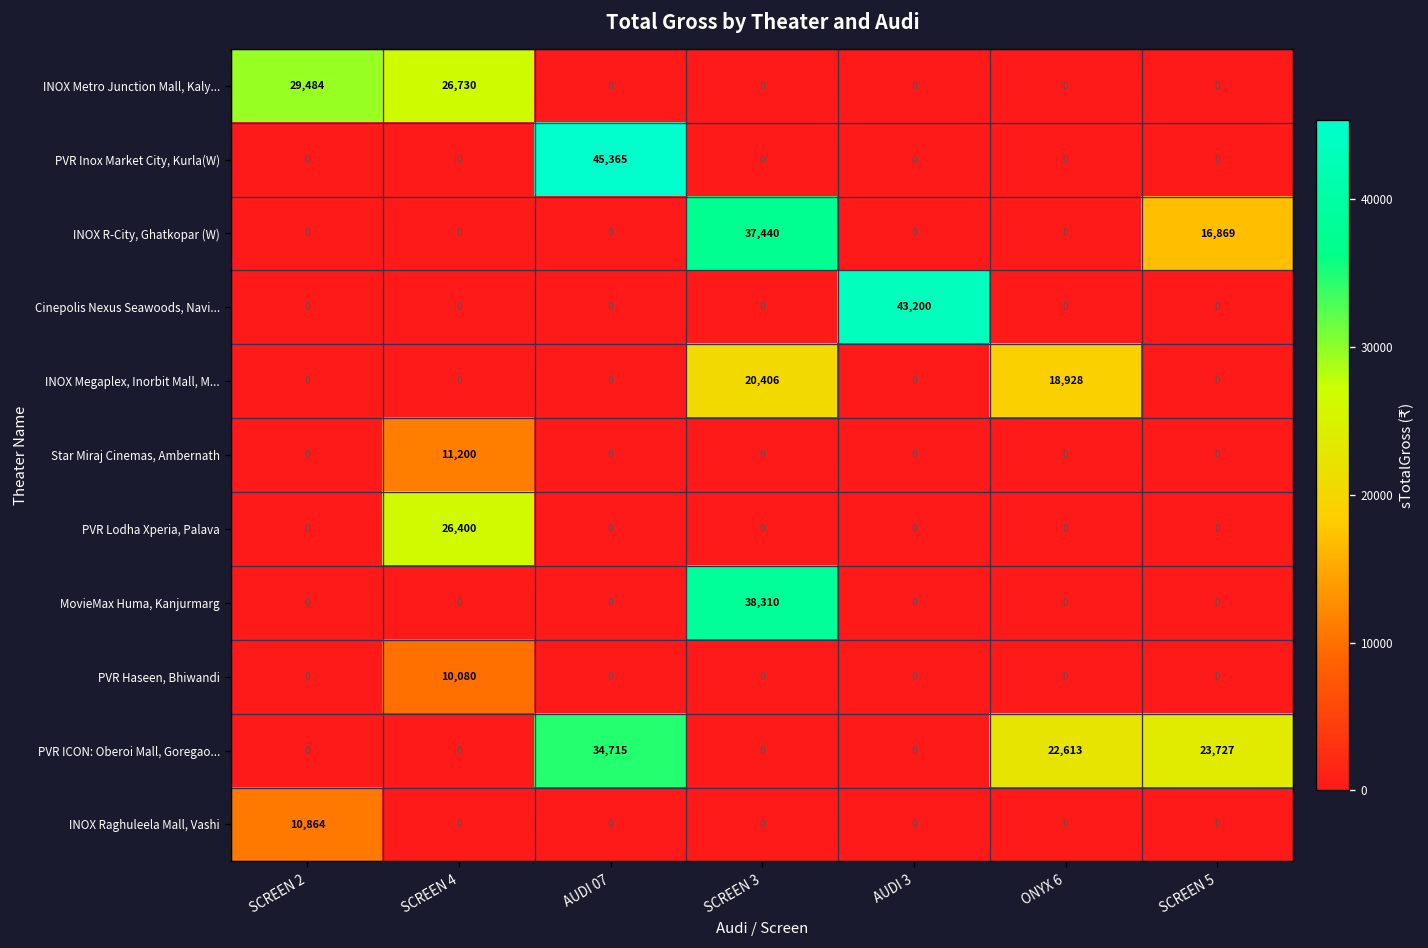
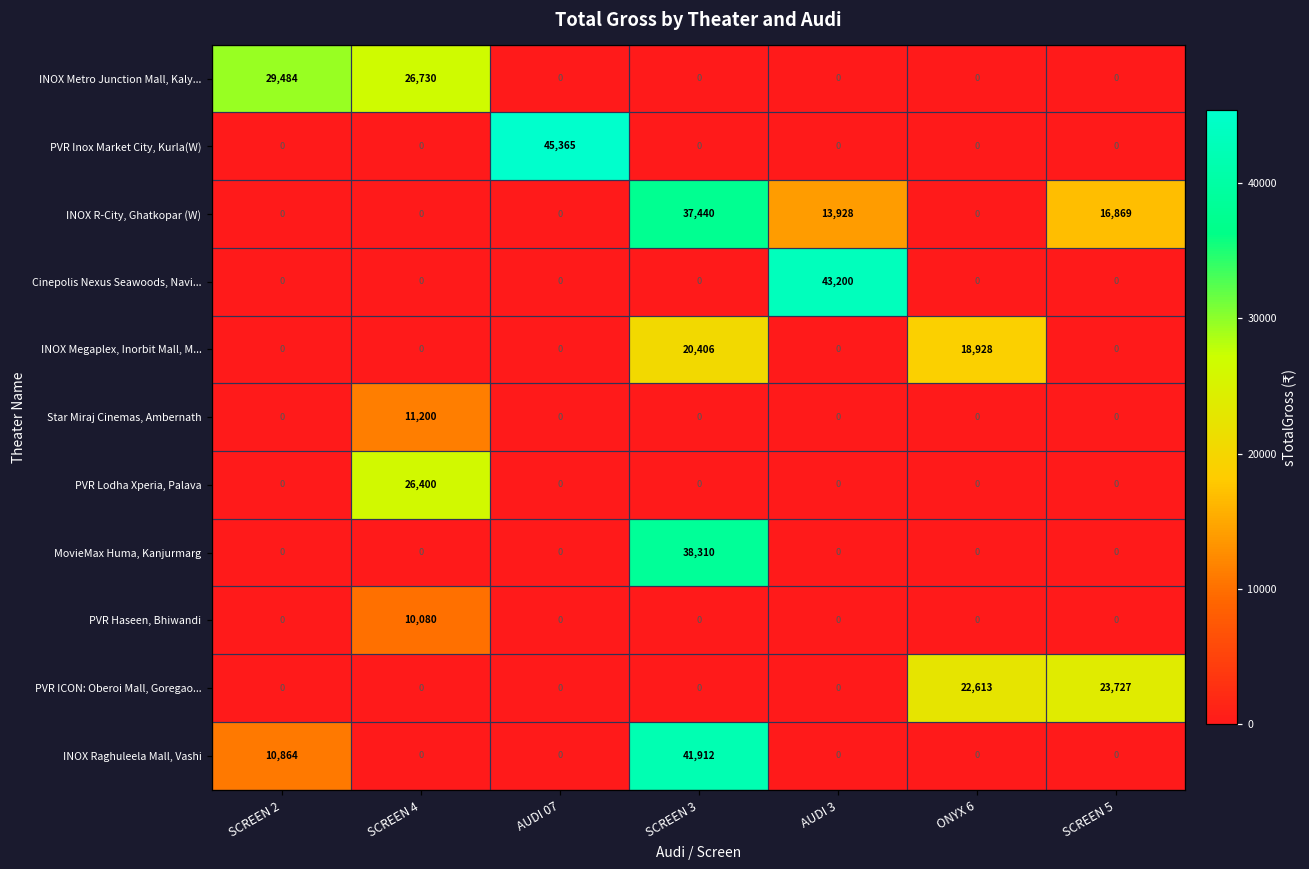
  {
    "INOX Metro Junction Mall, Kaly...": {
      "SCREEN 2": "29,484",
      "SCREEN 4": "26,730",
      "AUDI 07": "0",
      "SCREEN 3": "0",
      "AUDI 3": "0",
      "ONYX 6": "0",
      "SCREEN 5": "0"
    },
    "PVR Inox Market City, Kurla(W)": {
      "SCREEN 2": "0",
      "SCREEN 4": "0",
      "AUDI 07": "45,365",
      "SCREEN 3": "0",
      "AUDI 3": "0",
      "ONYX 6": "0",
      "SCREEN 5": "0"
    },
    "INOX R-City, Ghatkopar (W)": {
      "SCREEN 2": "0",
      "SCREEN 4": "0",
      "AUDI 07": "0",
      "SCREEN 3": "37,440",
-     "AUDI 3": "0",
+     "AUDI 3": "13,928",
      "ONYX 6": "0",
      "SCREEN 5": "16,869"
    },
    "Cinepolis Nexus Seawoods, Navi...": {
      "SCREEN 2": "0",
      "SCREEN 4": "0",
      "AUDI 07": "0",
      "SCREEN 3": "0",
      "AUDI 3": "43,200",
      "ONYX 6": "0",
      "SCREEN 5": "0"
    },
    "INOX Megaplex, Inorbit Mall, M...": {
      "SCREEN 2": "0",
      "SCREEN 4": "0",
      "AUDI 07": "0",
      "SCREEN 3": "20,406",
      "AUDI 3": "0",
      "ONYX 6": "18,928",
      "SCREEN 5": "0"
    },
    "Star Miraj Cinemas, Ambernath": {
      "SCREEN 2": "0",
      "SCREEN 4": "11,200",
      "AUDI 07": "0",
      "SCREEN 3": "0",
      "AUDI 3": "0",
      "ONYX 6": "0",
      "SCREEN 5": "0"
    },
    "PVR Lodha Xperia, Palava": {
      "SCREEN 2": "0",
      "SCREEN 4": "26,400",
      "AUDI 07": "0",
      "SCREEN 3": "0",
      "AUDI 3": "0",
      "ONYX 6": "0",
      "SCREEN 5": "0"
    },
    "MovieMax Huma, Kanjurmarg": {
      "SCREEN 2": "0",
      "SCREEN 4": "0",
      "AUDI 07": "0",
      "SCREEN 3": "38,310",
      "AUDI 3": "0",
      "ONYX 6": "0",
      "SCREEN 5": "0"
    },
    "PVR Haseen, Bhiwandi": {
      "SCREEN 2": "0",
      "SCREEN 4": "10,080",
      "AUDI 07": "0",
      "SCREEN 3": "0",
      "AUDI 3": "0",
      "ONYX 6": "0",
      "SCREEN 5": "0"
    },
    "PVR ICON: Oberoi Mall, Goregao...": {
      "SCREEN 2": "0",
      "SCREEN 4": "0",
-     "AUDI 07": "34,715",
+     "AUDI 07": "0",
      "SCREEN 3": "0",
      "AUDI 3": "0",
      "ONYX 6": "22,613",
      "SCREEN 5": "23,727"
    },
    "INOX Raghuleela Mall, Vashi": {
      "SCREEN 2": "10,864",
      "SCREEN 4": "0",
      "AUDI 07": "0",
-     "SCREEN 3": "0",
+     "SCREEN 3": "41,912",
      "AUDI 3": "0",
      "ONYX 6": "0",
      "SCREEN 5": "0"
    }
  }
